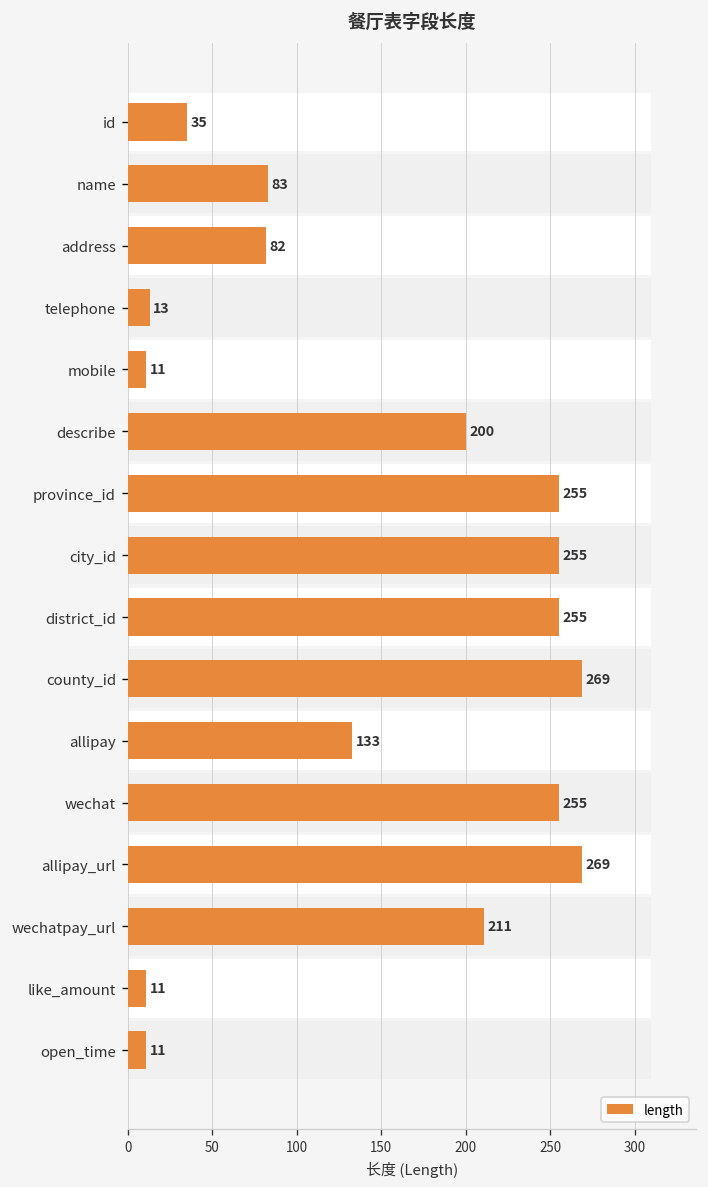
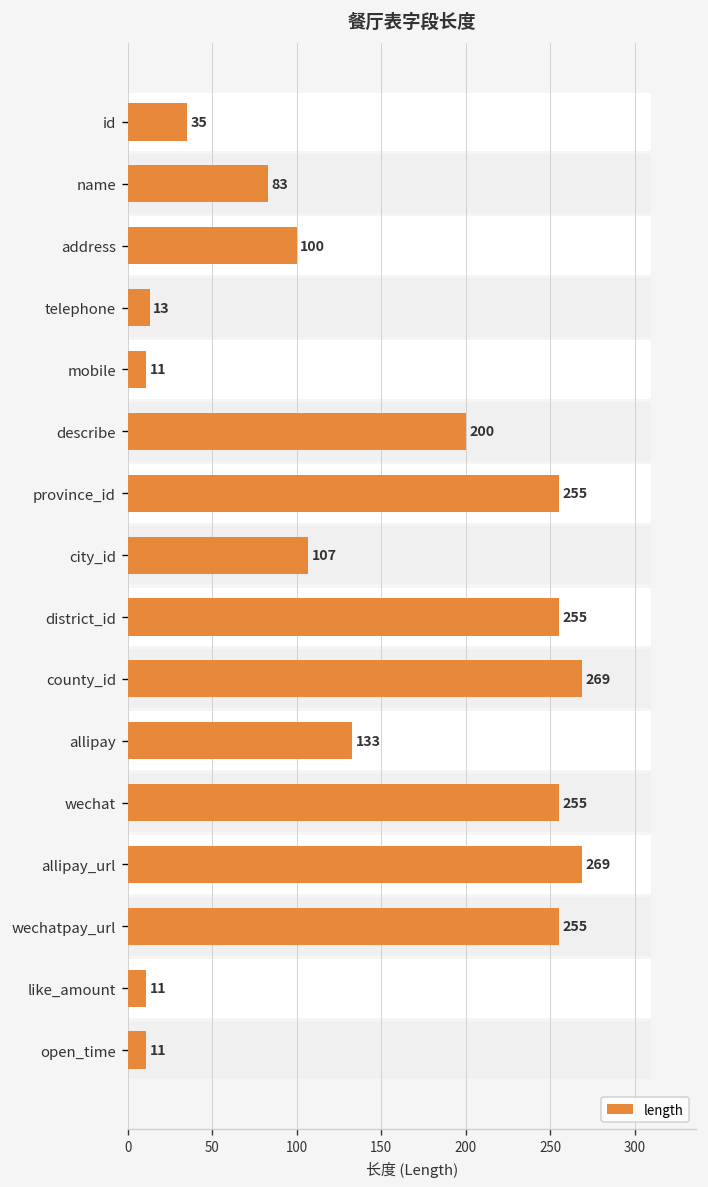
  {
    "length": {
-     "address": 82,
-     "city_id": 255,
-     "wechatpay_url": 211
+     "address": 100,
+     "city_id": 107,
+     "wechatpay_url": 255
    }
  }
